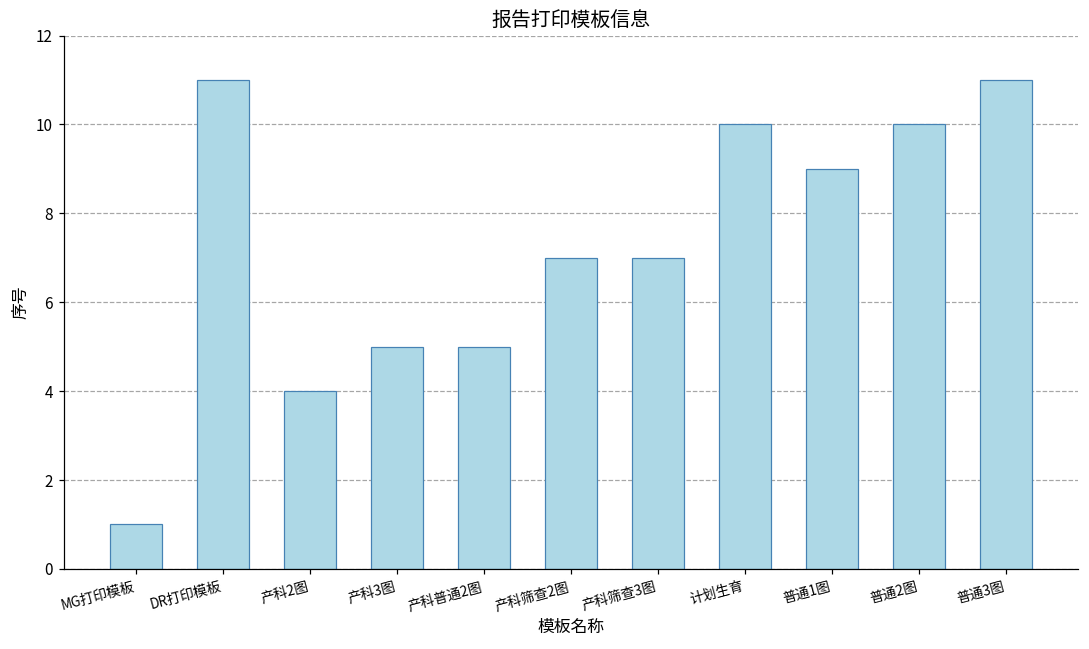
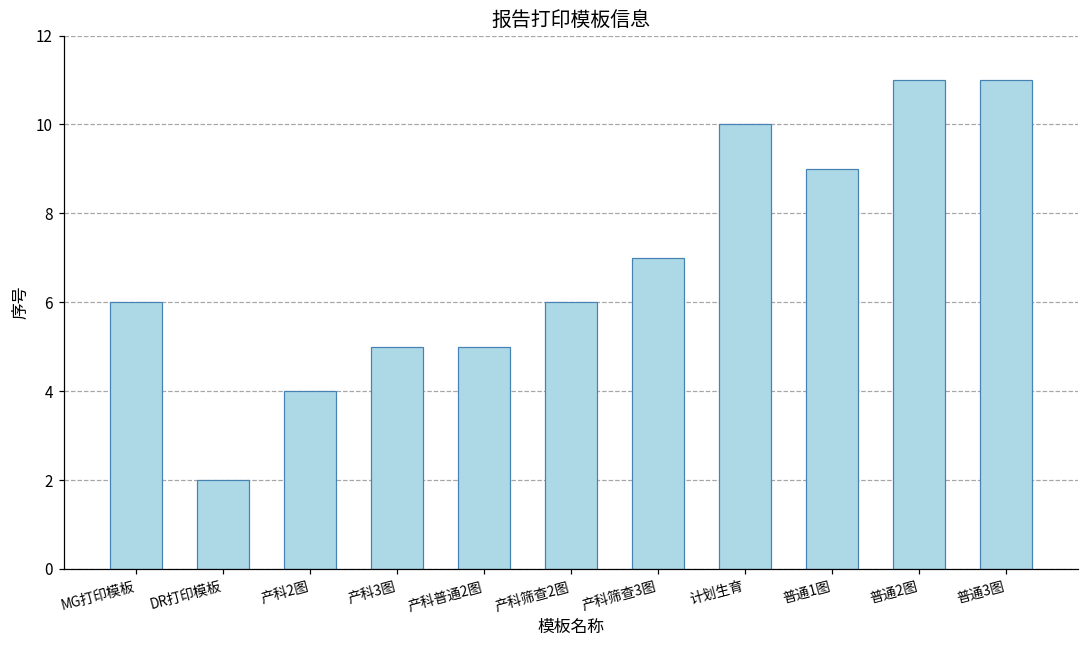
  {
-   "MG打印模板": 1,
-   "DR打印模板": 11,
+   "MG打印模板": 6,
+   "DR打印模板": 2,
    "产科2图": 4,
    "产科3图": 5,
    "产科普通2图": 5,
-   "产科筛查2图": 7,
+   "产科筛查2图": 6,
    "产科筛查3图": 7,
    "计划生育": 10,
    "普通1图": 9,
-   "普通2图": 10,
+   "普通2图": 11,
    "普通3图": 11
  }
